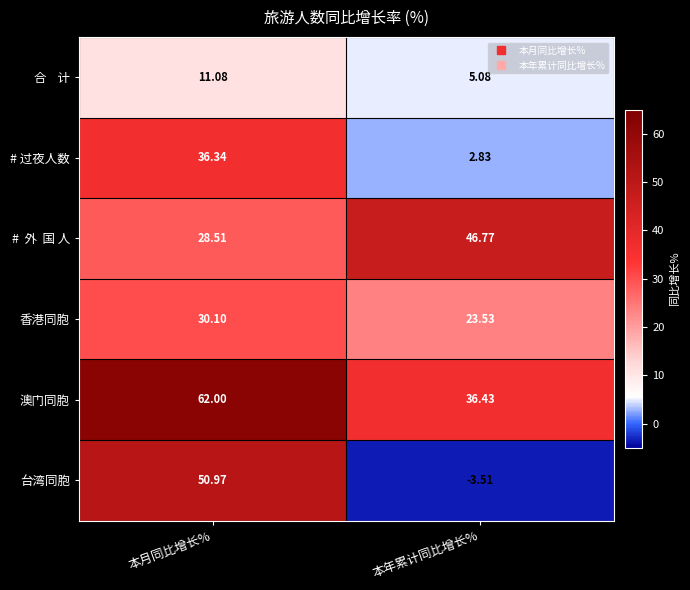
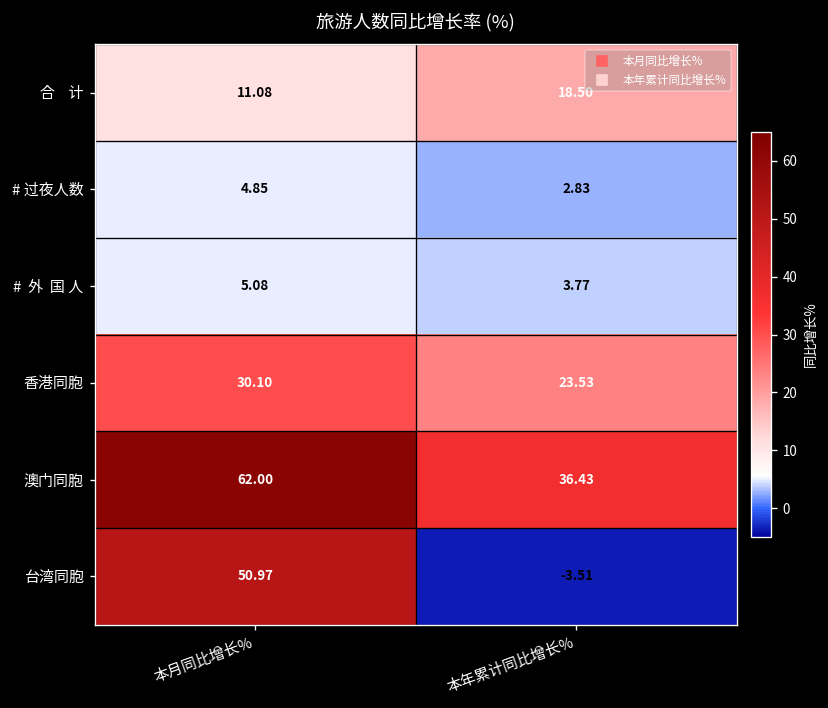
  {
    "合 计": {
      "本月同比增长%": 11.08,
-     "本年累计同比增长%": 5.08
+     "本年累计同比增长%": 18.50
    },
    "# 过夜人数": {
-     "本月同比增长%": 36.34,
+     "本月同比增长%": 4.85,
      "本年累计同比增长%": 2.83
    },
    "# 外 国 人": {
-     "本月同比增长%": 28.51,
-     "本年累计同比增长%": 46.77
+     "本月同比增长%": 5.08,
+     "本年累计同比增长%": 3.77
    },
    "香港同胞": {
      "本月同比增长%": 30.10,
      "本年累计同比增长%": 23.53
    },
    "澳门同胞": {
      "本月同比增长%": 62.00,
      "本年累计同比增长%": 36.43
    },
    "台湾同胞": {
      "本月同比增长%": 50.97,
      "本年累计同比增长%": -3.51
    }
  }
